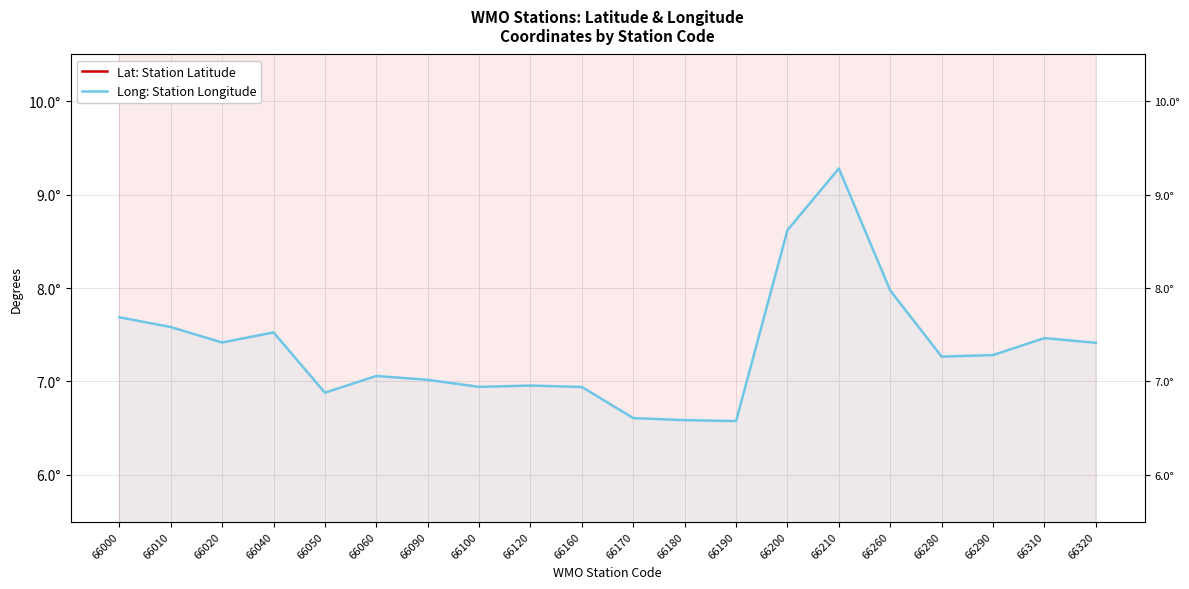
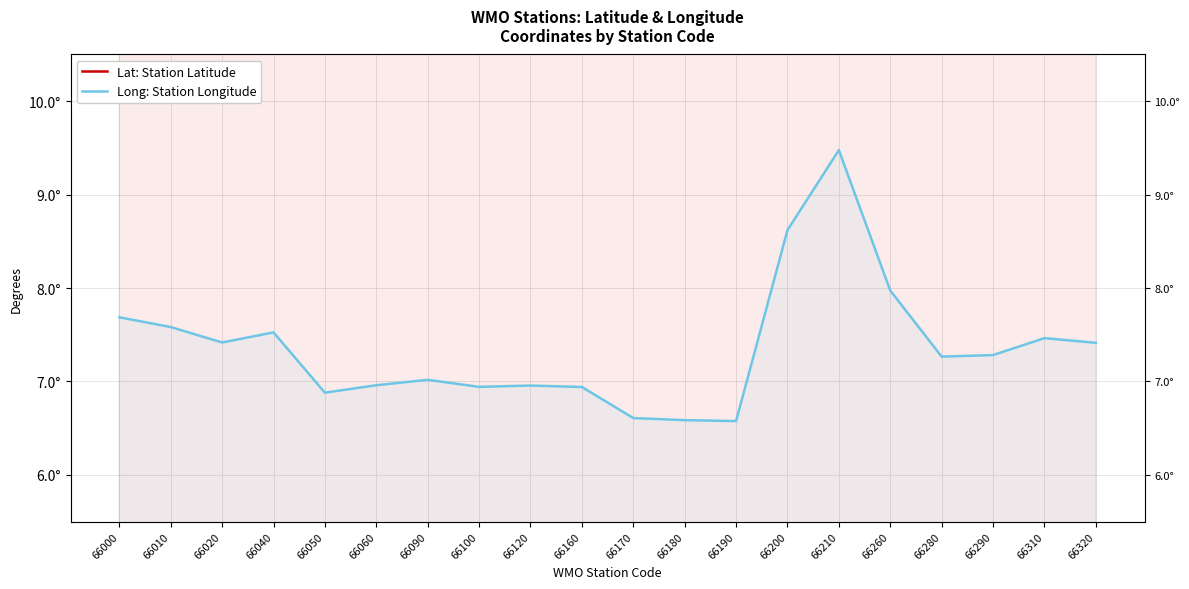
  {
    "Long: Station Longitude": {
      "66000": "7.7°",
      "66010": "7.6°",
      "66020": "7.4°",
      "66040": "7.5°",
      "66050": "6.9°",
-     "66060": "7.1°",
+     "66060": "7.0°",
      "66090": "7.0°",
      "66100": "6.9°",
      "66120": "7.0°",
      "66160": "6.9°",
      "66170": "6.6°",
      "66180": "6.6°",
      "66190": "6.6°",
      "66200": "8.6°",
-     "66210": "9.3°",
+     "66210": "9.5°",
      "66260": "8.0°",
      "66280": "7.3°",
      "66290": "7.3°",
      "66310": "7.5°",
      "66320": "7.4°"
    }
  }
